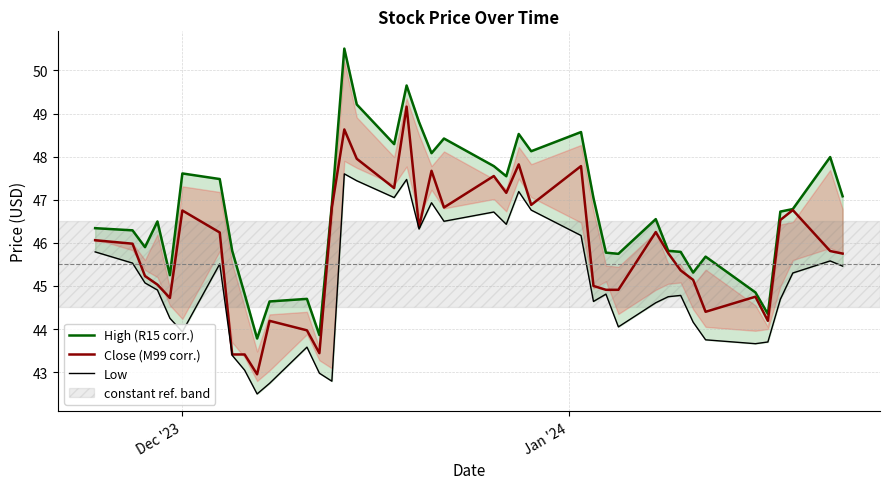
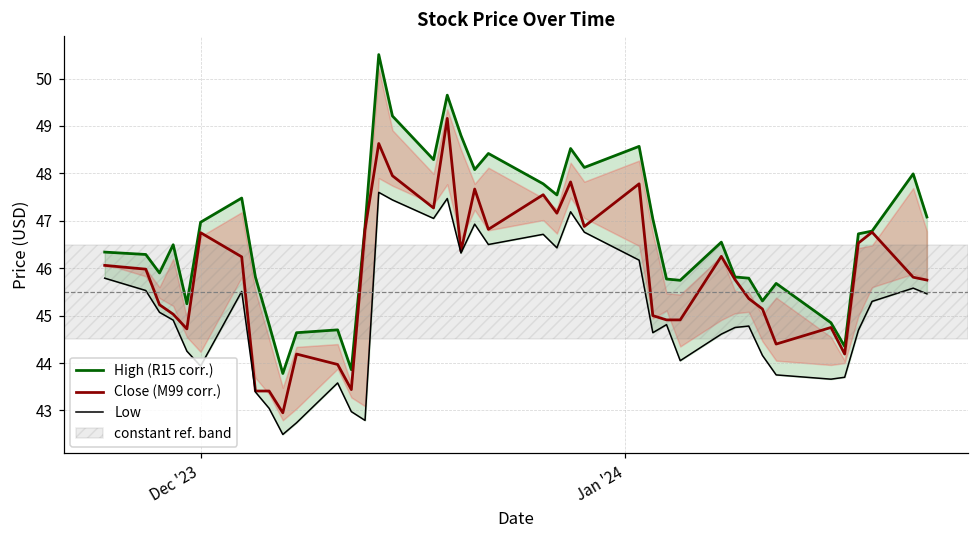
  {
    "High (R15 corr.)": {
-     "Dec '23": 47.6
+     "Dec '23": 47.0
    },
    "Close (M99 corr.)": {
      "Dec '23": 46.8
    }
  }
